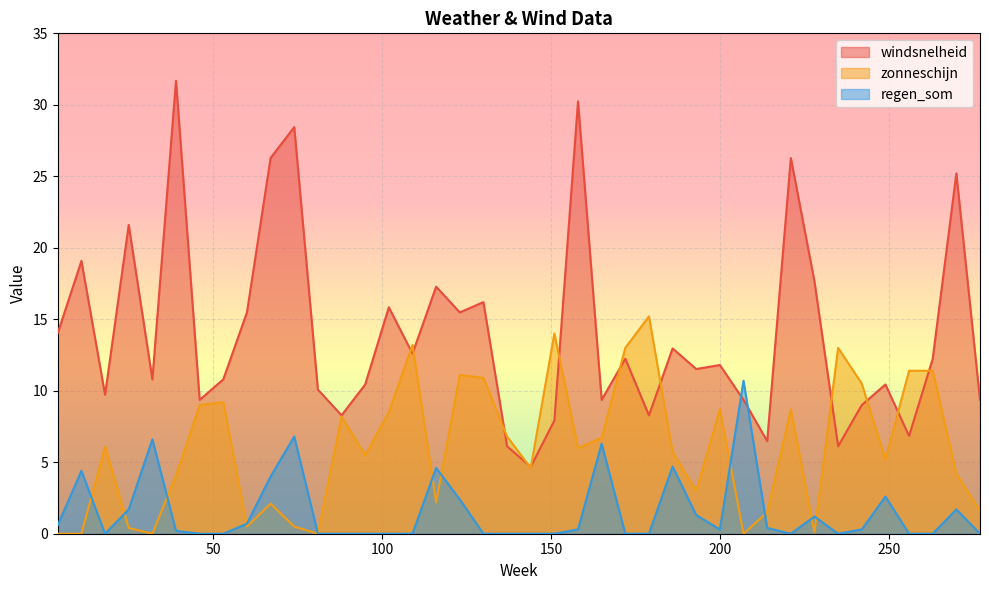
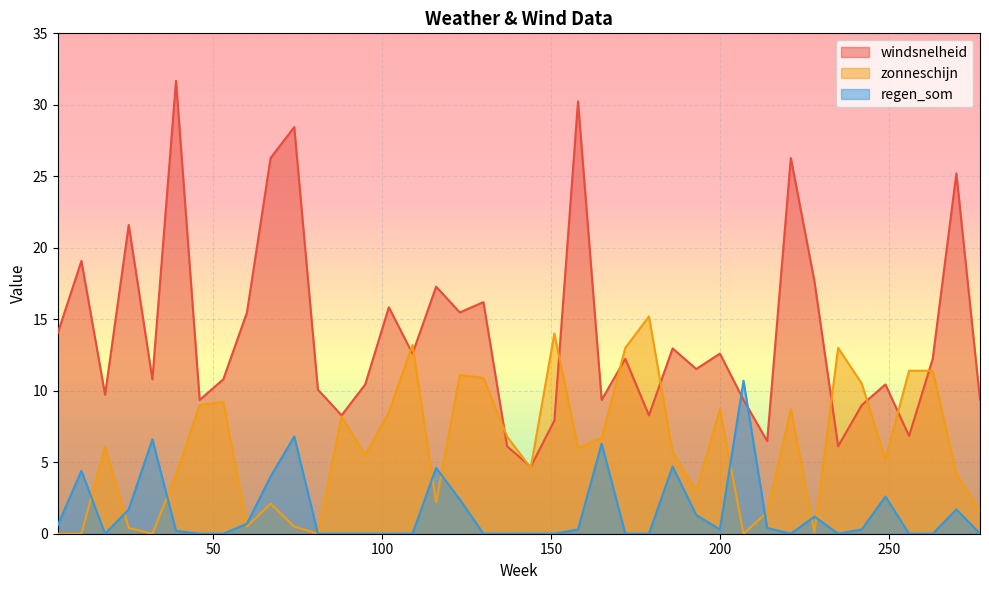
  {
    "windsnelheid": {
-     "200": 11.8
+     "200": 12.6
    },
    "zonneschijn": {
      "200": 8.7
    },
    "regen_som": {
      "200": 0.3
    }
  }
